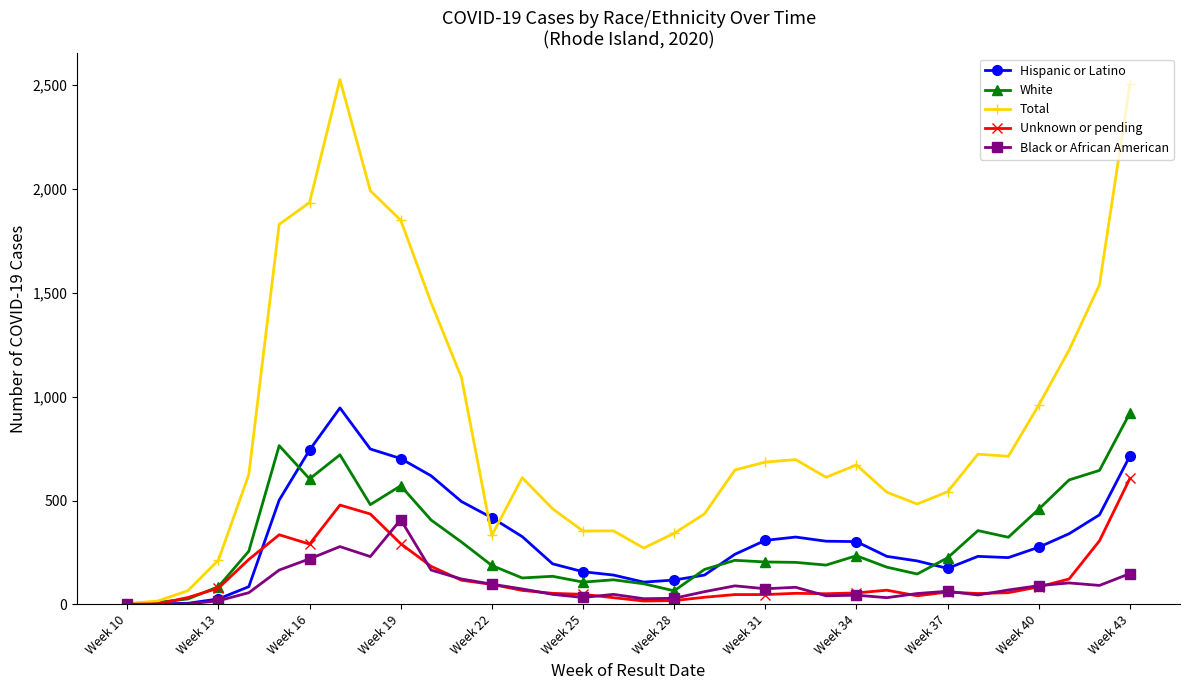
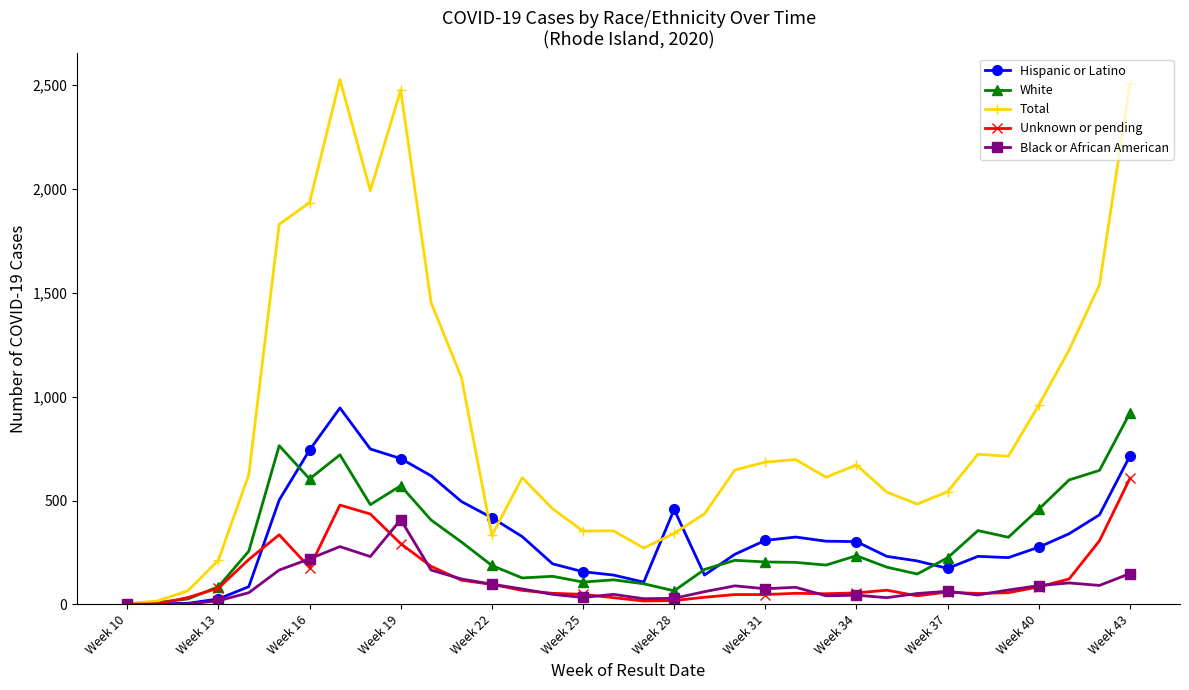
  {
    "Hispanic or Latino": {
      "Week 16": "740",
      "Week 19": "700",
      "Week 22": "420",
      "Week 25": "160",
-     "Week 28": "120",
+     "Week 28": "460",
      "Week 31": "310",
      "Week 34": "300",
      "Week 37": "170",
      "Week 40": "280",
      "Week 43": "710"
    },
    "White": {
      "Week 16": "600",
      "Week 19": "570",
      "Week 22": "190",
      "Week 25": "110",
      "Week 28": "70",
      "Week 31": "200",
      "Week 34": "230",
      "Week 37": "220",
      "Week 40": "460",
      "Week 43": "920"
    },
    "Total": {
      "Week 13": "210",
      "Week 16": "1,940",
-     "Week 19": "1,850",
+     "Week 19": "2,480",
      "Week 22": "330",
      "Week 25": "350",
      "Week 28": "340",
      "Week 31": "690",
      "Week 34": "670",
      "Week 37": "540",
      "Week 40": "960"
    },
    "Unknown or pending": {
-     "Week 16": "290",
+     "Week 16": "180",
      "Week 19": "290",
      "Week 25": "50",
      "Week 31": "50",
      "Week 43": "610"
    },
    "Black or African American": {
      "Week 16": "220",
      "Week 19": "410",
      "Week 25": "30",
      "Week 31": "80",
      "Week 43": "150"
    }
  }
